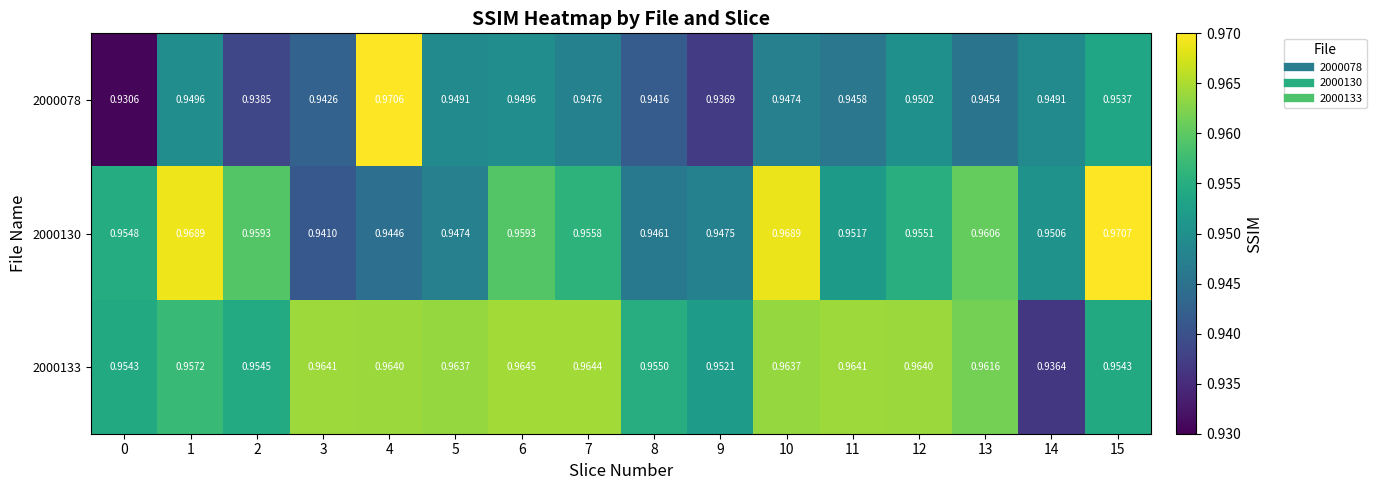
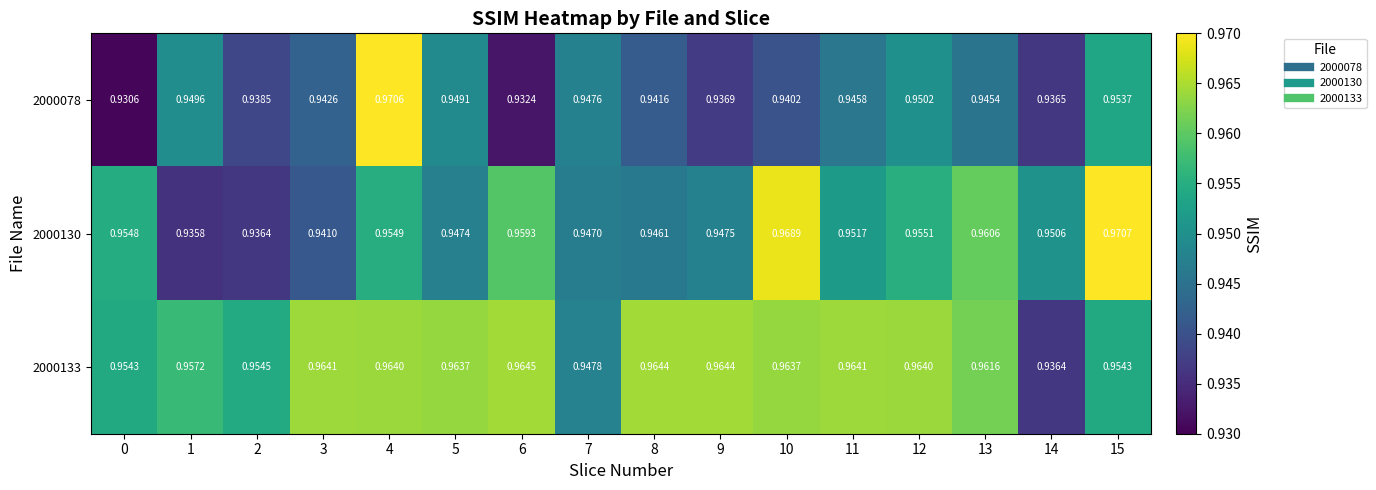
  {
    "2000078": {
      "0": 0.9306,
      "1": 0.9496,
      "2": 0.9385,
      "3": 0.9426,
      "4": 0.9706,
      "5": 0.9491,
-     "6": 0.9496,
+     "6": 0.9324,
      "7": 0.9476,
      "8": 0.9416,
      "9": 0.9369,
-     "10": 0.9474,
+     "10": 0.9402,
      "11": 0.9458,
      "12": 0.9502,
      "13": 0.9454,
-     "14": 0.9491,
+     "14": 0.9365,
      "15": 0.9537
    },
    "2000130": {
      "0": 0.9548,
-     "1": 0.9689,
-     "2": 0.9593,
+     "1": 0.9358,
+     "2": 0.9364,
      "3": 0.9410,
-     "4": 0.9446,
+     "4": 0.9549,
      "5": 0.9474,
      "6": 0.9593,
-     "7": 0.9558,
+     "7": 0.9470,
      "8": 0.9461,
      "9": 0.9475,
      "10": 0.9689,
      "11": 0.9517,
      "12": 0.9551,
      "13": 0.9606,
      "14": 0.9506,
      "15": 0.9707
    },
    "2000133": {
      "0": 0.9543,
      "1": 0.9572,
      "2": 0.9545,
      "3": 0.9641,
      "4": 0.9640,
      "5": 0.9637,
      "6": 0.9645,
-     "7": 0.9644,
-     "8": 0.9550,
-     "9": 0.9521,
+     "7": 0.9478,
+     "8": 0.9644,
+     "9": 0.9644,
      "10": 0.9637,
      "11": 0.9641,
      "12": 0.9640,
      "13": 0.9616,
      "14": 0.9364,
      "15": 0.9543
    }
  }
